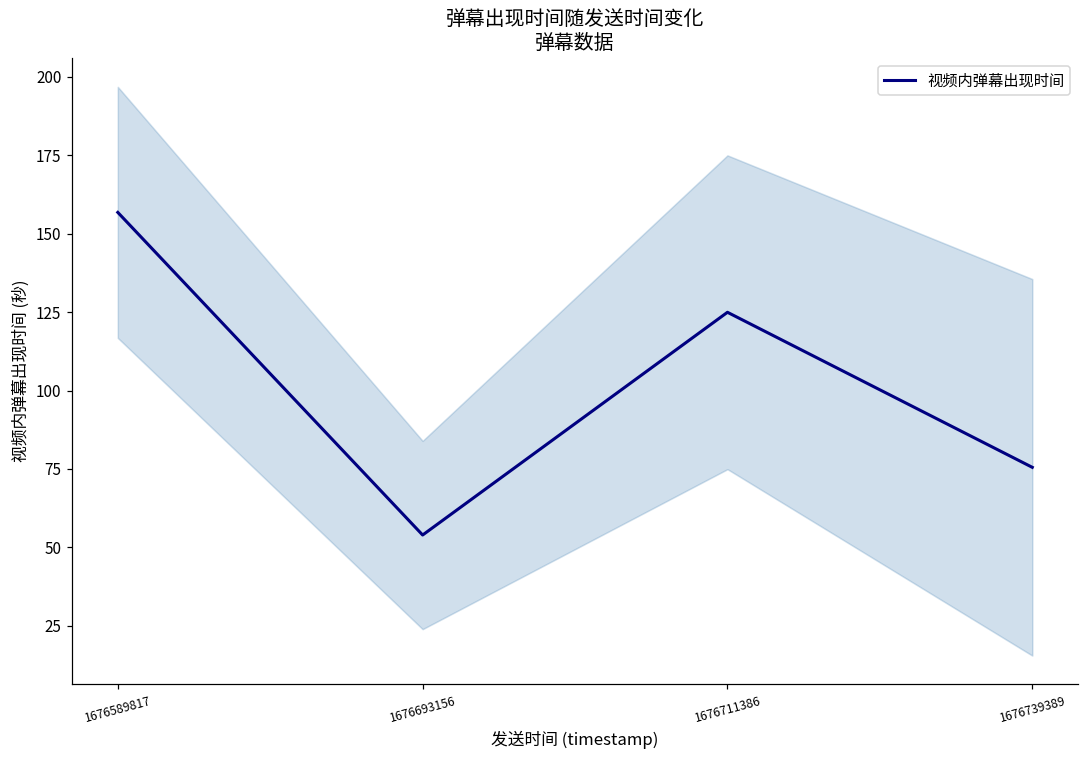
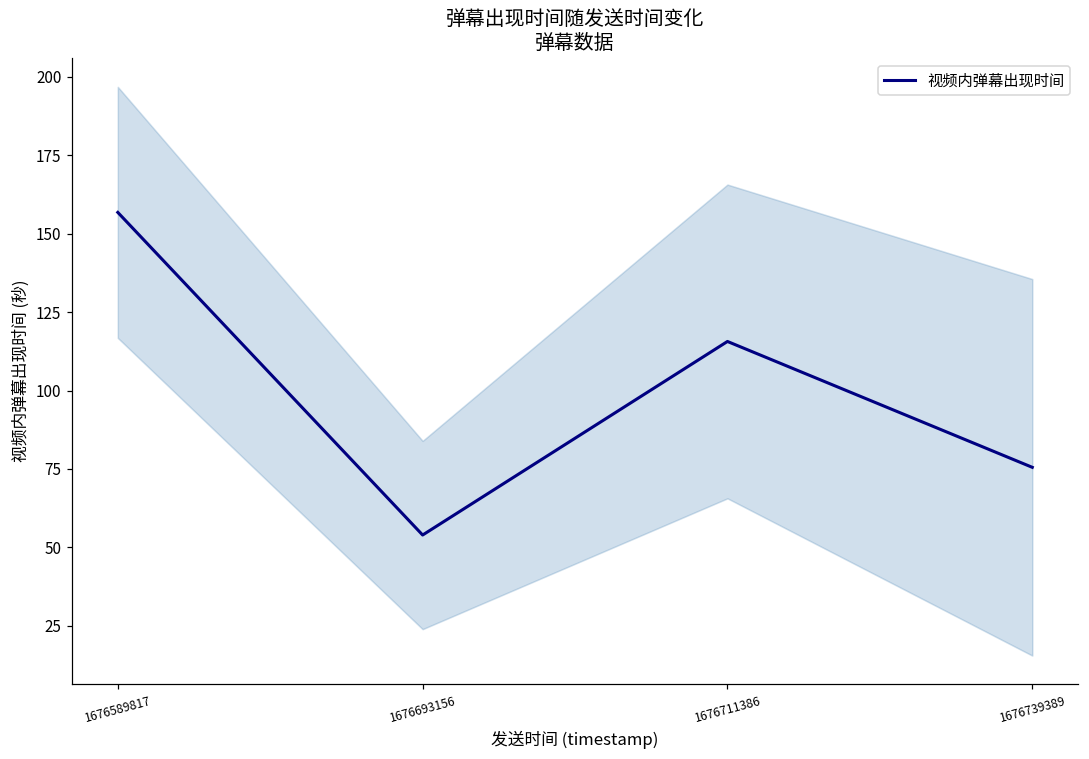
  {
    "视频内弹幕出现时间": {
      "1676589817": 157,
      "1676693156": 54,
-     "1676711386": 125,
+     "1676711386": 116,
      "1676739389": 76
    }
  }
